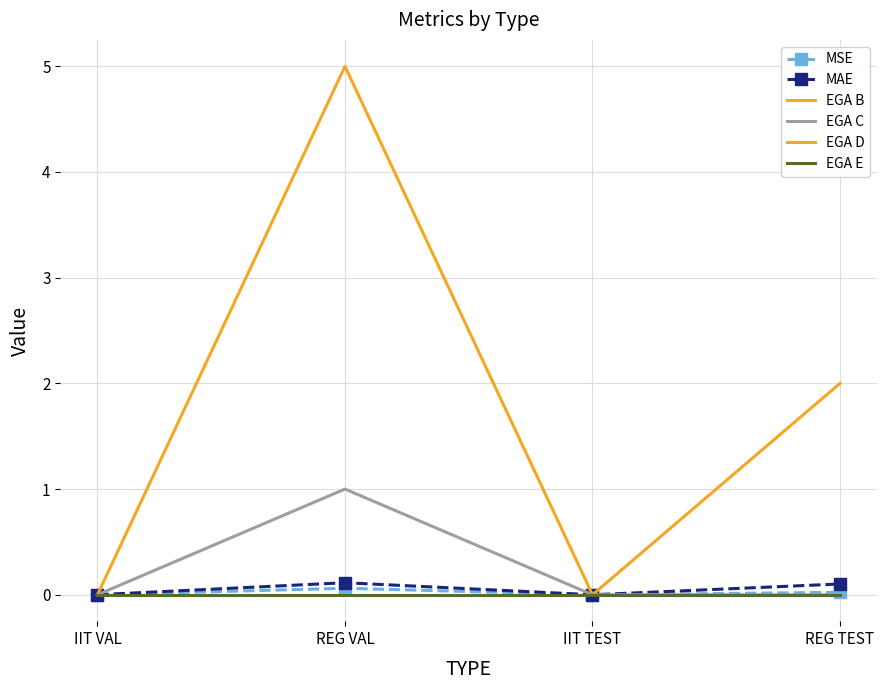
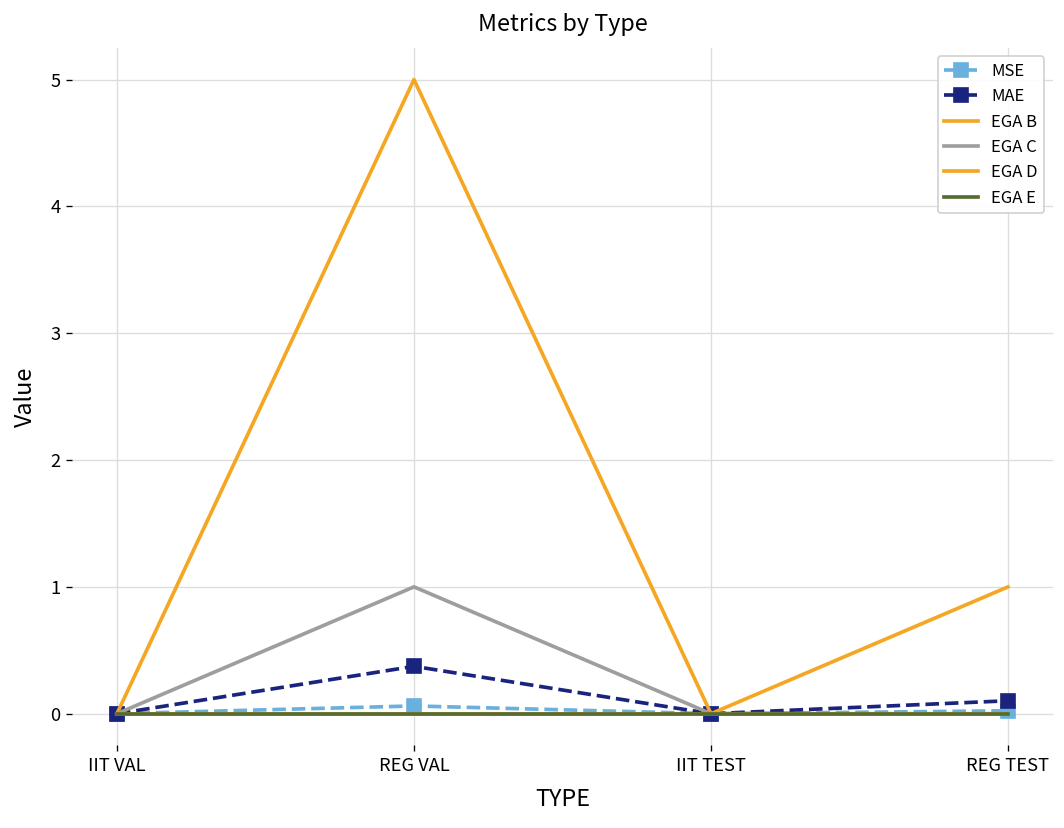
  {
    "MSE": {
      "REG VAL": 0.06
    },
    "MAE": {
-     "REG VAL": 0.11,
+     "REG VAL": 0.37,
      "REG TEST": 0.10
    },
    "EGA B": {
      "REG VAL": 5,
-     "REG TEST": 2
+     "REG TEST": 1
    },
    "EGA C": {
      "REG VAL": 1.00
    },
    "EGA E": {
      "REG VAL": 0.00
    }
  }
